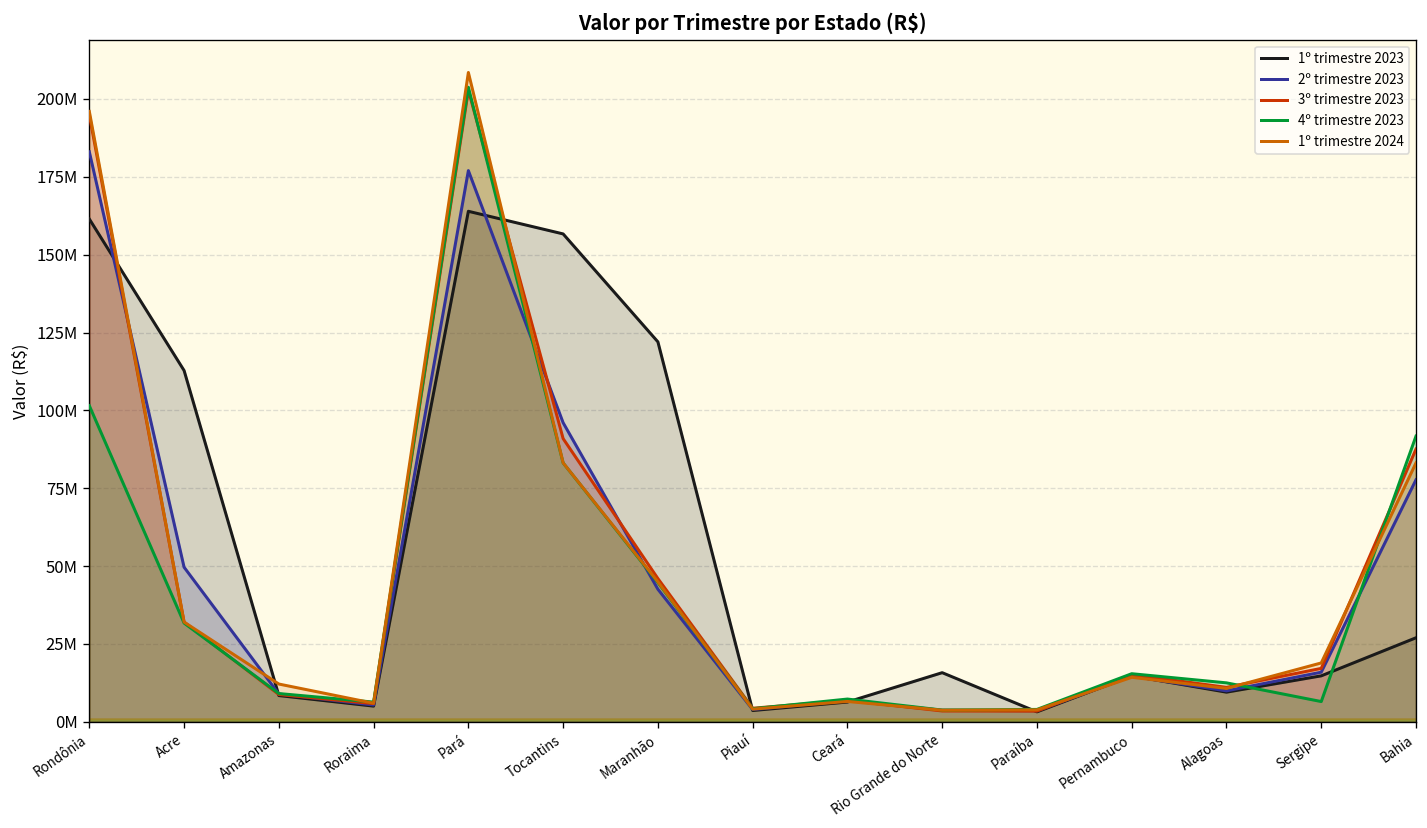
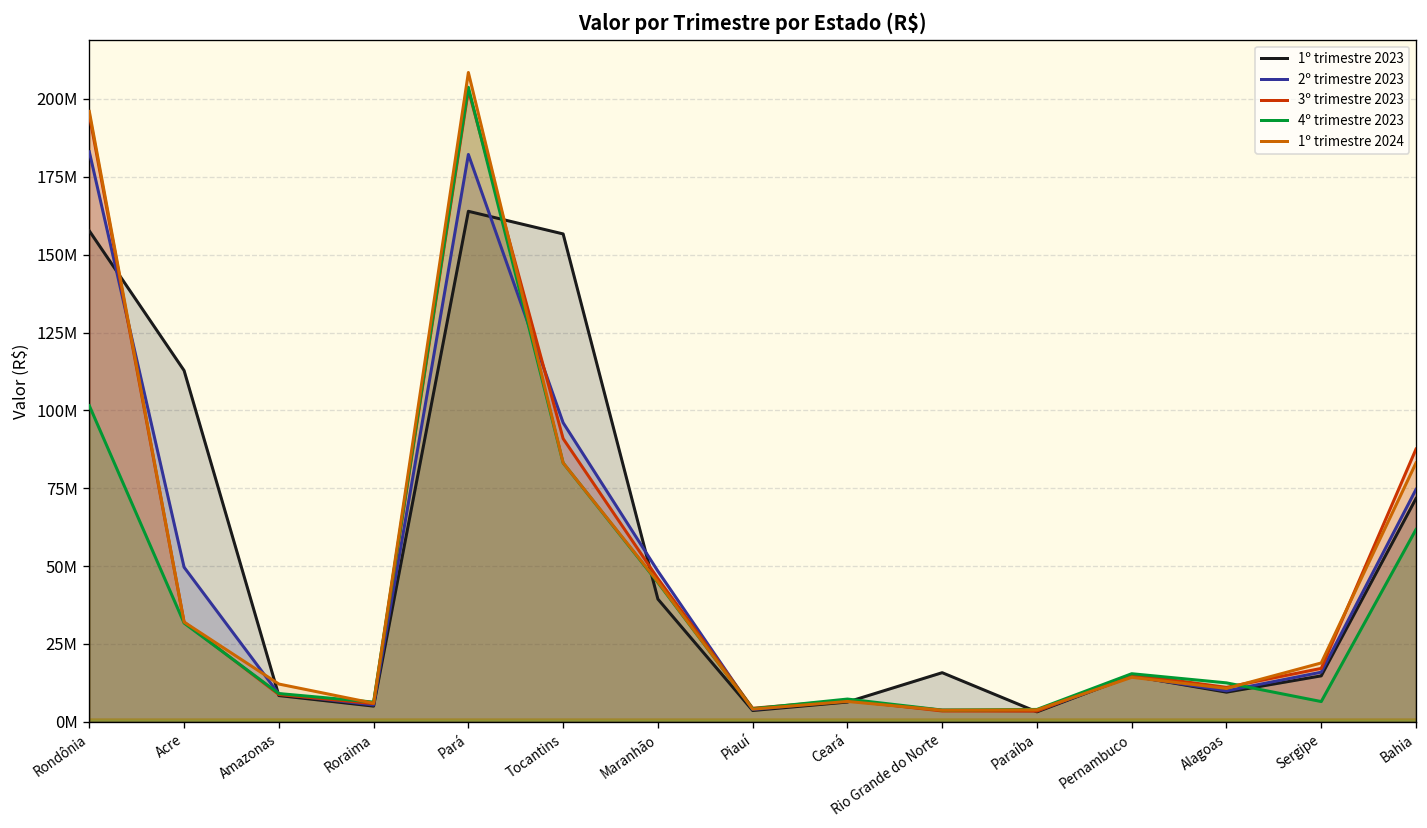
  {
    "1º trimestre 2023": {
-     "Rondônia": 161000000,
+     "Rondônia": 158000000,
      "Acre": 113000000,
      "Pará": 164000000,
      "Tocantins": 157000000,
-     "Maranhão": 122000000,
+     "Maranhão": 39000000,
      "Rio Grande do Norte": 16000000,
      "Sergipe": 15000000,
-     "Bahia": 27000000
+     "Bahia": 72000000
    },
    "2º trimestre 2023": {
      "Rondônia": 183000000,
      "Acre": 50000000,
-     "Pará": 177000000,
+     "Pará": 182000000,
      "Tocantins": 96000000,
-     "Maranhão": 43000000,
+     "Maranhão": 48000000,
      "Sergipe": 16000000,
-     "Bahia": 78000000
+     "Bahia": 75000000
    },
    "4º trimestre 2023": {
      "Rondônia": 101000000,
      "Alagoas": 12000000,
      "Sergipe": 6000000,
-     "Bahia": 92000000
+     "Bahia": 62000000
    }
  }
